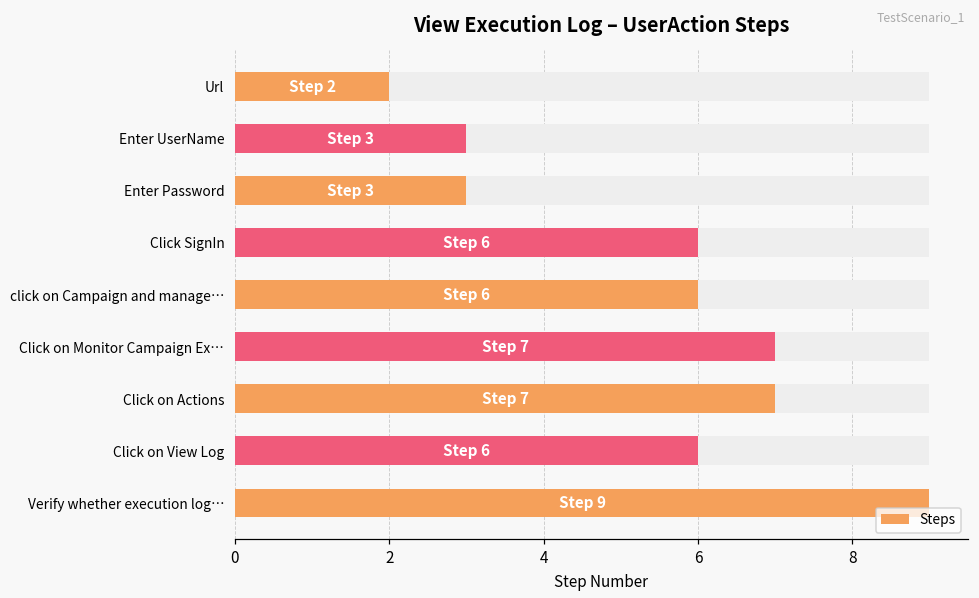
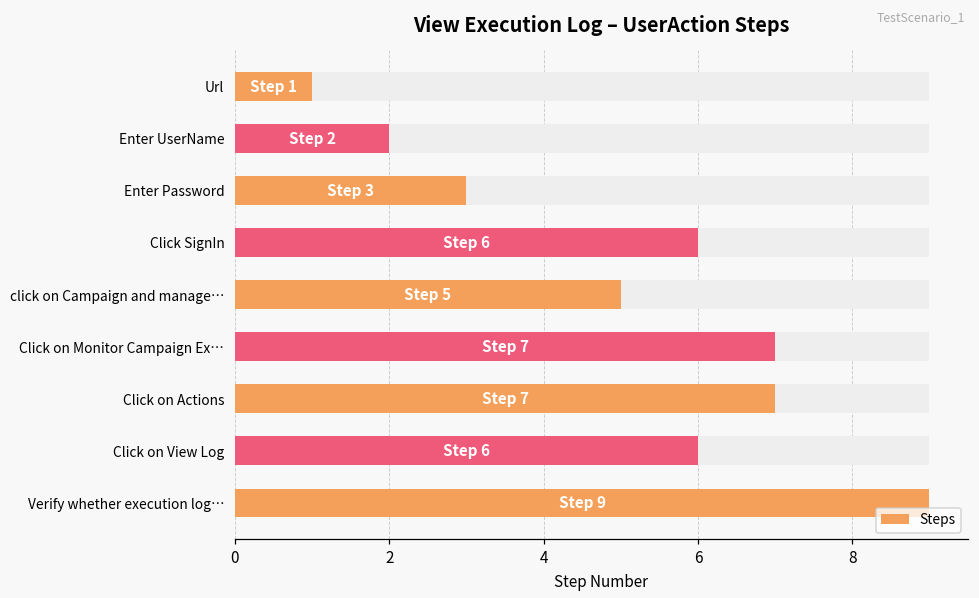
  {
    "Steps": {
-     "Url": 2,
-     "Enter UserName": 3,
-     "click on Campaign and manage…": 6,
+     "Url": 1,
+     "Enter UserName": 2,
+     "click on Campaign and manage…": 5,
      "Verify whether execution log…": 9
    }
  }
